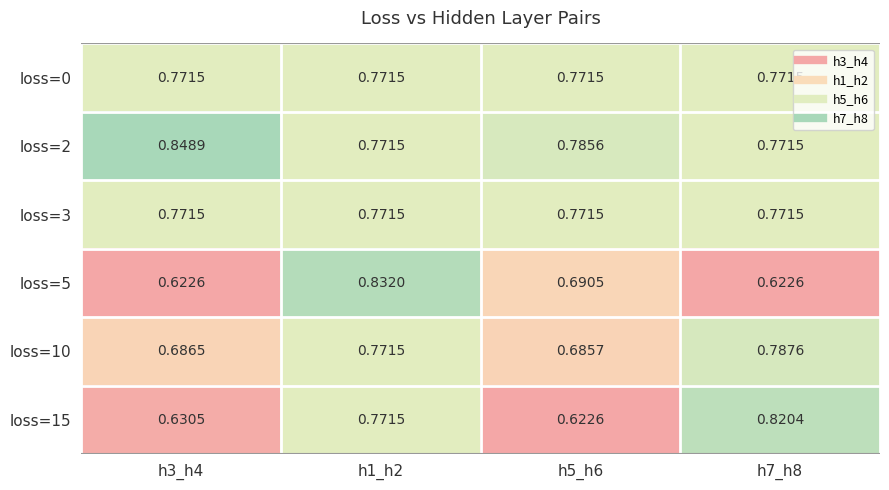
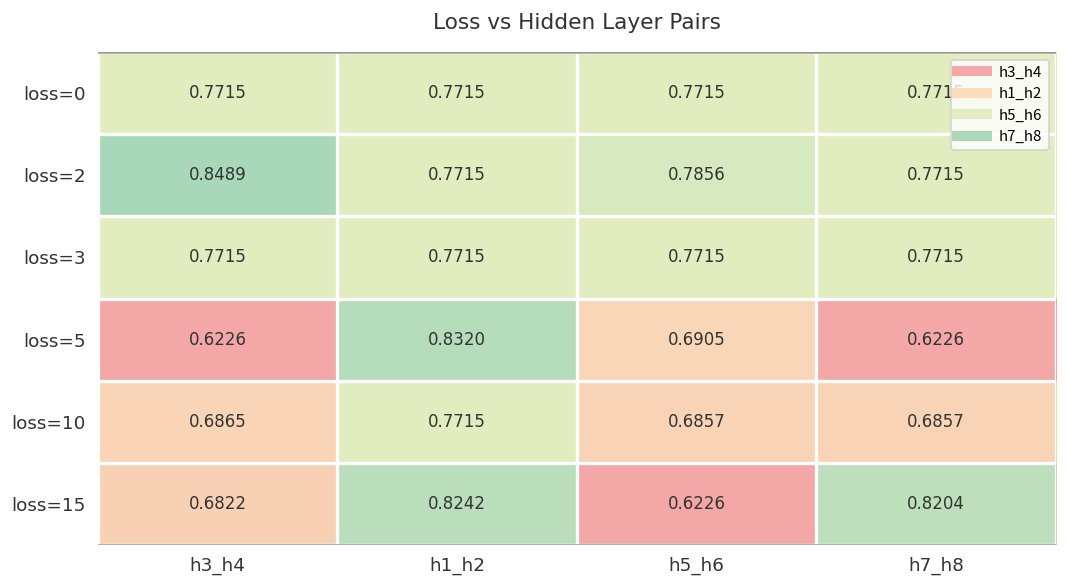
  {
    "loss=0": {
      "h3_h4": 0.7715,
      "h1_h2": 0.7715,
      "h5_h6": 0.7715
    },
    "loss=2": {
      "h3_h4": 0.8489,
      "h1_h2": 0.7715,
      "h5_h6": 0.7856,
      "h7_h8": 0.7715
    },
    "loss=3": {
      "h3_h4": 0.7715,
      "h1_h2": 0.7715,
      "h5_h6": 0.7715,
      "h7_h8": 0.7715
    },
    "loss=5": {
      "h3_h4": 0.6226,
      "h1_h2": 0.8320,
      "h5_h6": 0.6905,
      "h7_h8": 0.6226
    },
    "loss=10": {
      "h3_h4": 0.6865,
      "h1_h2": 0.7715,
      "h5_h6": 0.6857,
-     "h7_h8": 0.7876
+     "h7_h8": 0.6857
    },
    "loss=15": {
-     "h3_h4": 0.6305,
-     "h1_h2": 0.7715,
+     "h3_h4": 0.6822,
+     "h1_h2": 0.8242,
      "h5_h6": 0.6226,
      "h7_h8": 0.8204
    }
  }
